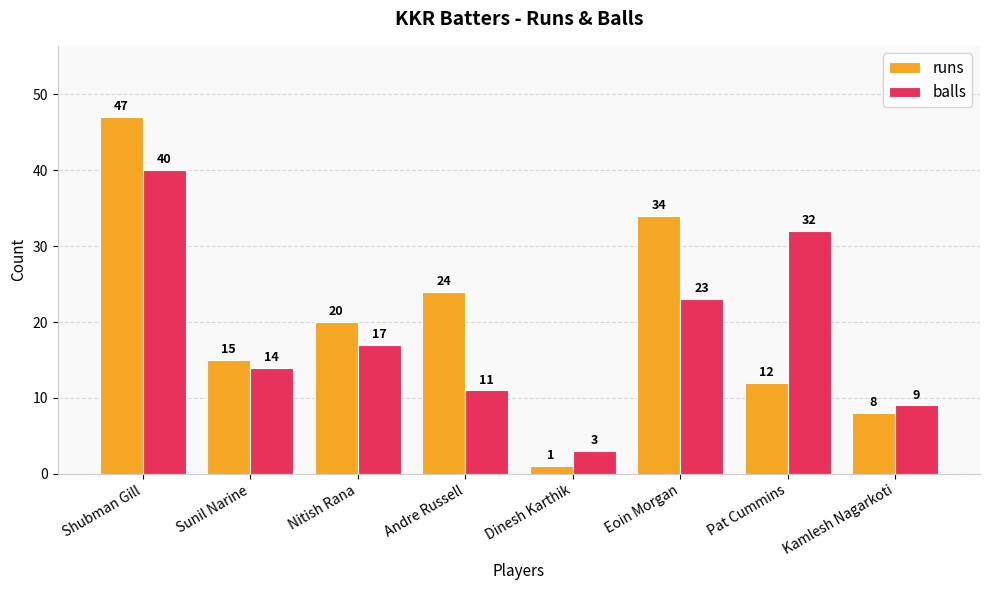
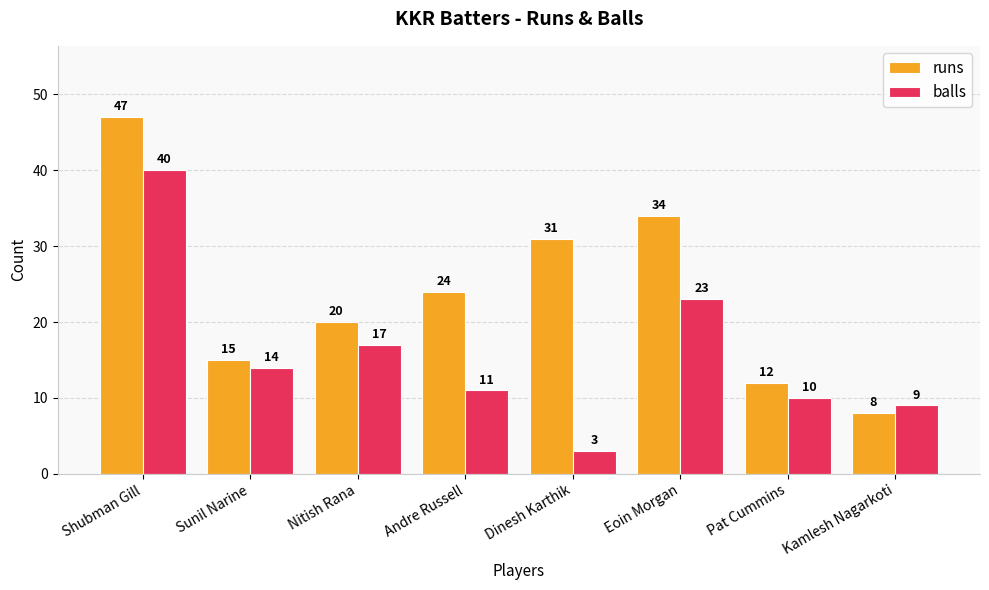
  {
    "runs": {
      "Shubman Gill": 47,
      "Sunil Narine": 15,
      "Nitish Rana": 20,
      "Andre Russell": 24,
-     "Dinesh Karthik": 1,
+     "Dinesh Karthik": 31,
      "Eoin Morgan": 34,
      "Pat Cummins": 12,
      "Kamlesh Nagarkoti": 8
    },
    "balls": {
      "Shubman Gill": 40,
      "Sunil Narine": 14,
      "Nitish Rana": 17,
      "Andre Russell": 11,
      "Dinesh Karthik": 3,
      "Eoin Morgan": 23,
-     "Pat Cummins": 32,
+     "Pat Cummins": 10,
      "Kamlesh Nagarkoti": 9
    }
  }
